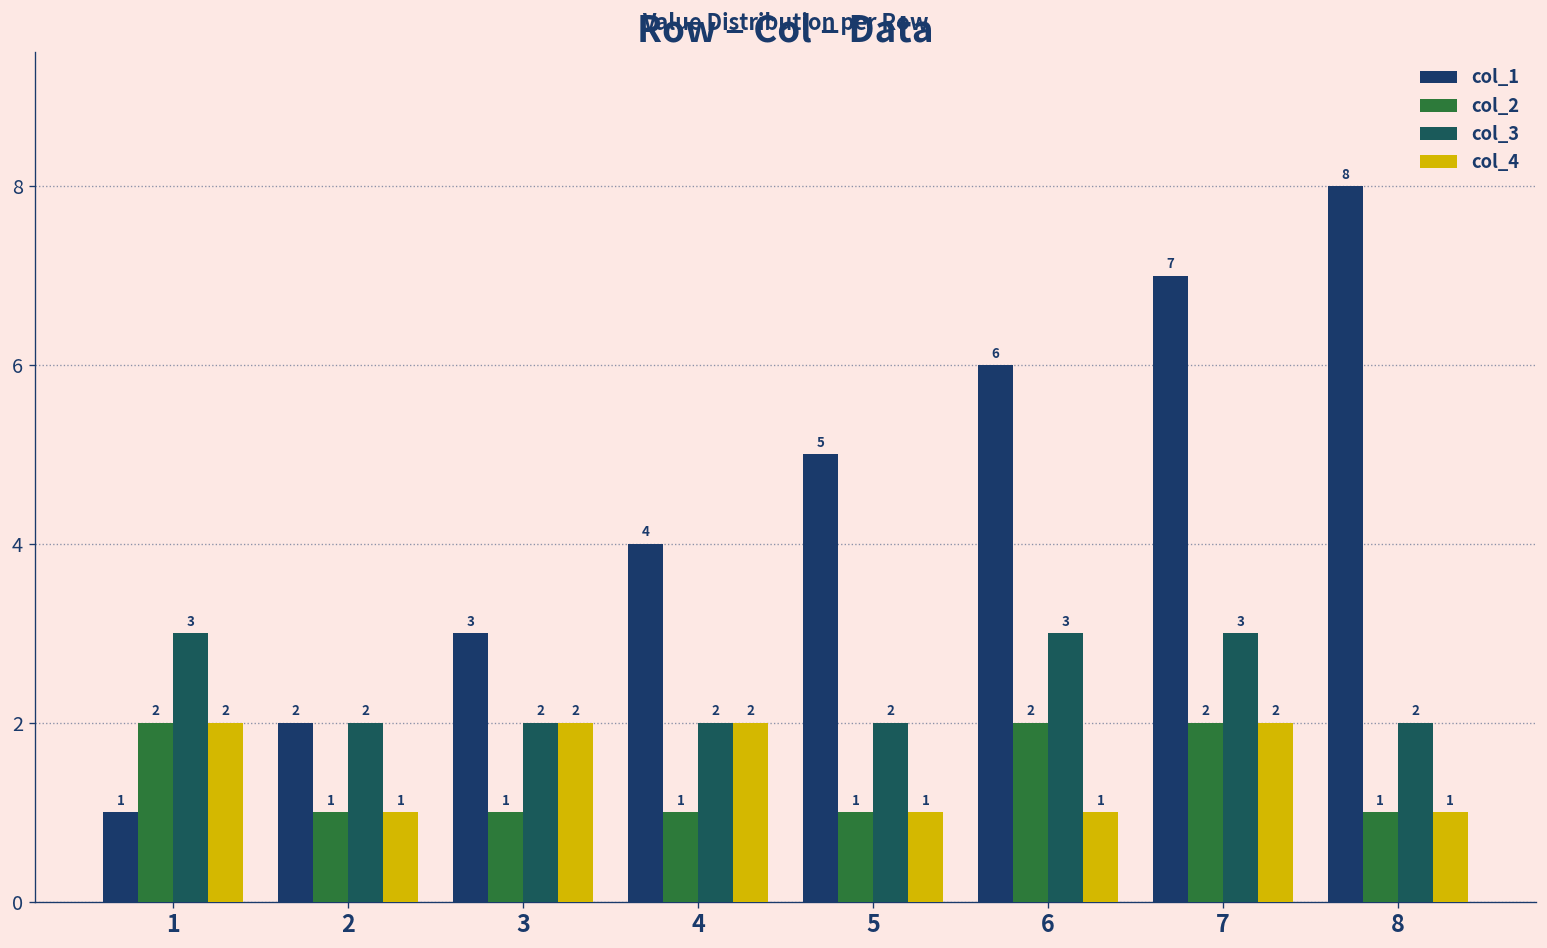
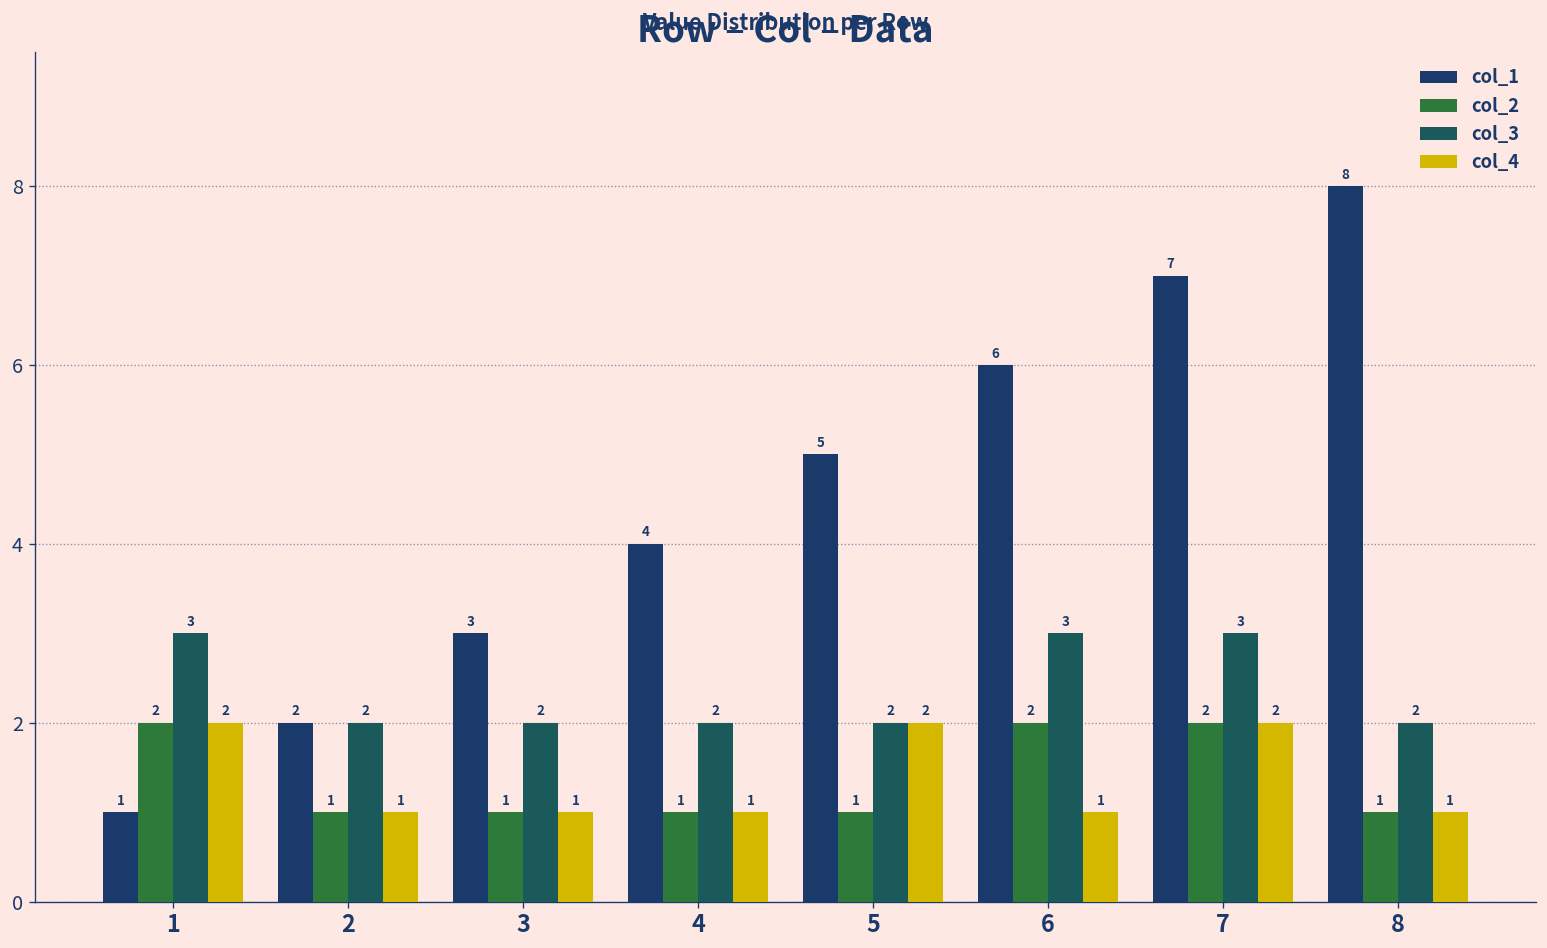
  {
    "col_4": {
      "1": 2,
      "2": 1,
-     "3": 2,
-     "4": 2,
-     "5": 1,
+     "3": 1,
+     "4": 1,
+     "5": 2,
      "6": 1,
      "7": 2,
      "8": 1
    }
  }
